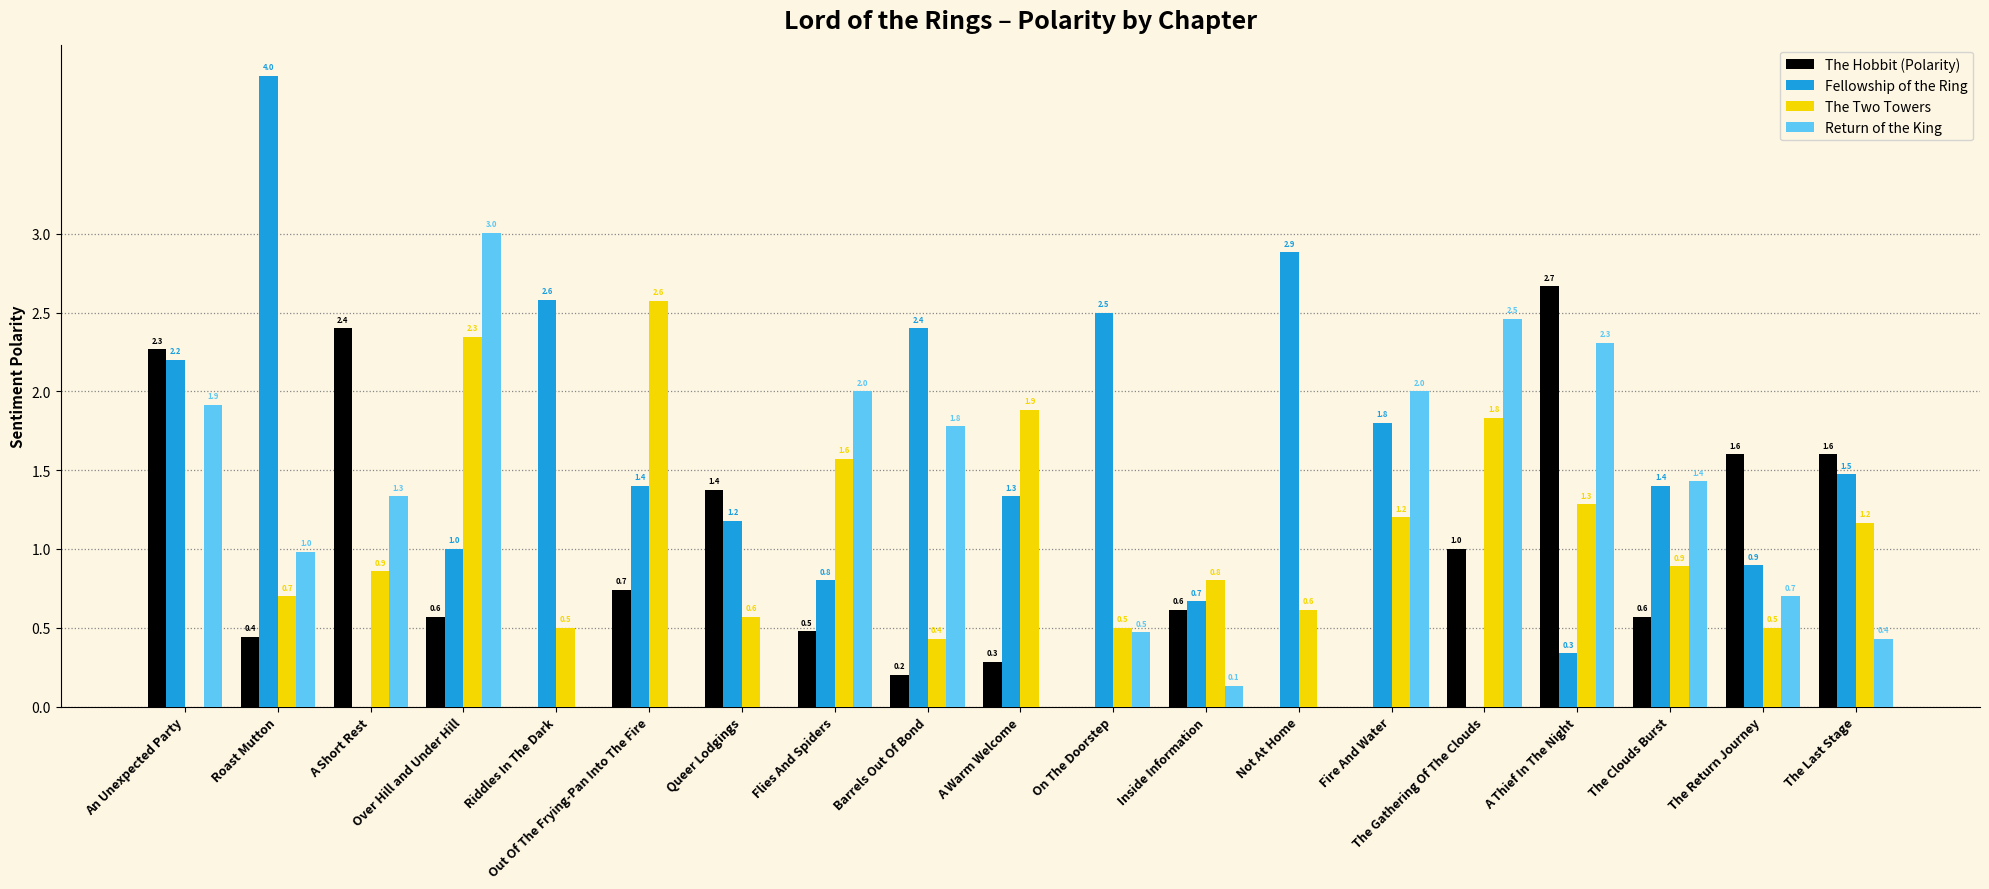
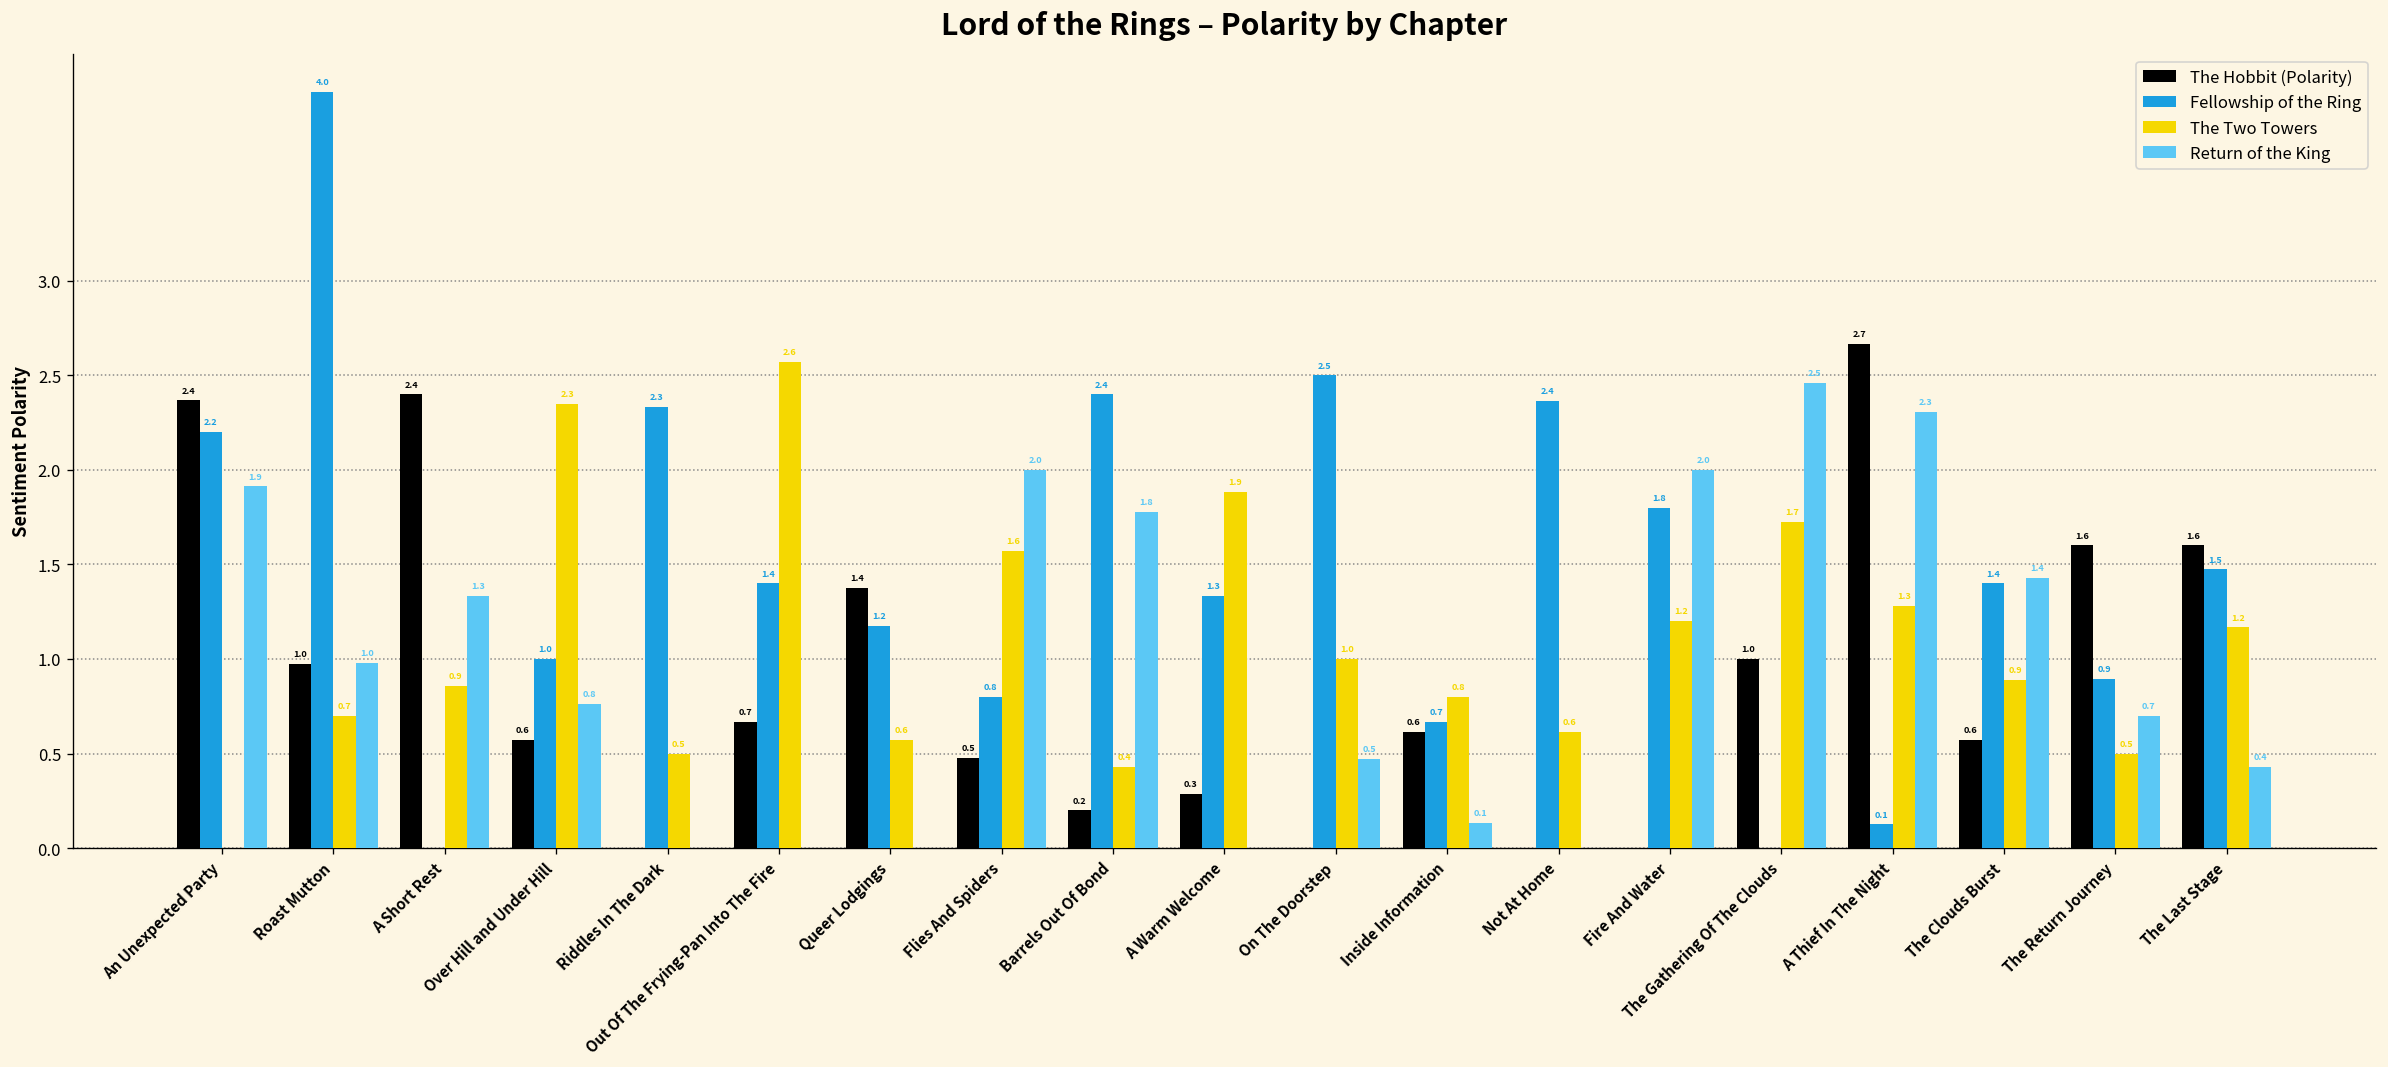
  {
    "The Hobbit (Polarity)": {
-     "An Unexpected Party": 2.3,
-     "Roast Mutton": 0.4,
+     "An Unexpected Party": 2.4,
+     "Roast Mutton": 1.0,
      "A Short Rest": 2.4,
      "Over Hill and Under Hill": 0.6,
-     "Out Of The Frying-Pan Into The Fire": 0.74,
+     "Out Of The Frying-Pan Into The Fire": 0.67,
      "Queer Lodgings": 1.4,
      "Flies And Spiders": 0.5,
      "Barrels Out Of Bond": 0.2,
      "A Warm Welcome": 0.3,
      "Inside Information": 0.6,
      "The Gathering Of The Clouds": 1.0,
      "A Thief In The Night": 2.7,
      "The Clouds Burst": 0.6,
      "The Return Journey": 1.6,
      "The Last Stage": 1.6
    },
    "Fellowship of the Ring": {
      "An Unexpected Party": 2.2,
      "Roast Mutton": 4.0,
      "Over Hill and Under Hill": 1.0,
-     "Riddles In The Dark": 2.6,
+     "Riddles In The Dark": 2.3,
      "Out Of The Frying-Pan Into The Fire": 1.4,
      "Queer Lodgings": 1.2,
      "Flies And Spiders": 0.8,
      "Barrels Out Of Bond": 2.4,
      "A Warm Welcome": 1.3,
      "On The Doorstep": 2.5,
      "Inside Information": 0.7,
-     "Not At Home": 2.9,
+     "Not At Home": 2.4,
      "Fire And Water": 1.8,
-     "A Thief In The Night": 0.3,
+     "A Thief In The Night": 0.1,
      "The Clouds Burst": 1.4,
      "The Return Journey": 0.9,
      "The Last Stage": 1.5
    },
    "The Two Towers": {
      "Roast Mutton": 0.7,
      "A Short Rest": 0.9,
      "Over Hill and Under Hill": 2.3,
      "Riddles In The Dark": 0.5,
      "Out Of The Frying-Pan Into The Fire": 2.6,
      "Queer Lodgings": 0.6,
      "Flies And Spiders": 1.6,
      "Barrels Out Of Bond": 0.4,
      "A Warm Welcome": 1.9,
-     "On The Doorstep": 0.5,
+     "On The Doorstep": 1.0,
      "Inside Information": 0.8,
      "Not At Home": 0.6,
      "Fire And Water": 1.2,
-     "The Gathering Of The Clouds": 1.8,
+     "The Gathering Of The Clouds": 1.7,
      "A Thief In The Night": 1.3,
      "The Clouds Burst": 0.9,
      "The Return Journey": 0.5,
      "The Last Stage": 1.2
    },
    "Return of the King": {
      "An Unexpected Party": 1.9,
      "Roast Mutton": 1.0,
      "A Short Rest": 1.3,
-     "Over Hill and Under Hill": 3.0,
+     "Over Hill and Under Hill": 0.8,
      "Flies And Spiders": 2.0,
      "Barrels Out Of Bond": 1.8,
      "On The Doorstep": 0.5,
      "Inside Information": 0.1,
      "Fire And Water": 2.0,
      "The Gathering Of The Clouds": 2.5,
      "A Thief In The Night": 2.3,
      "The Clouds Burst": 1.4,
      "The Return Journey": 0.7,
      "The Last Stage": 0.4
    }
  }
